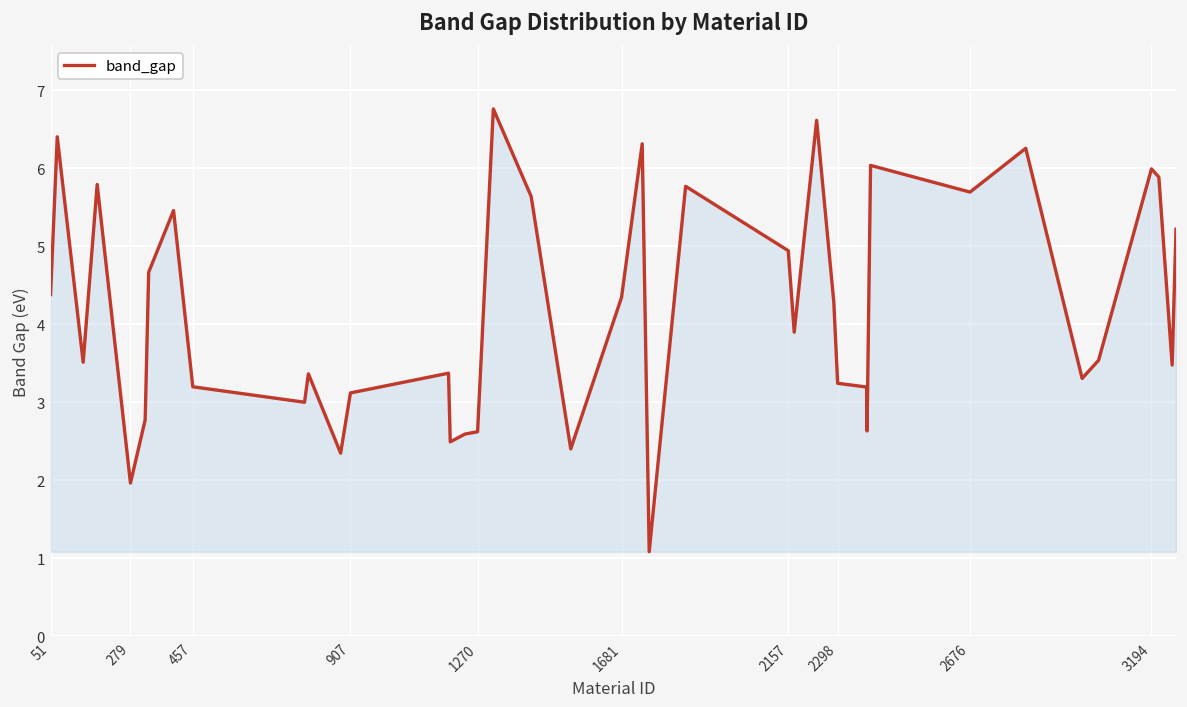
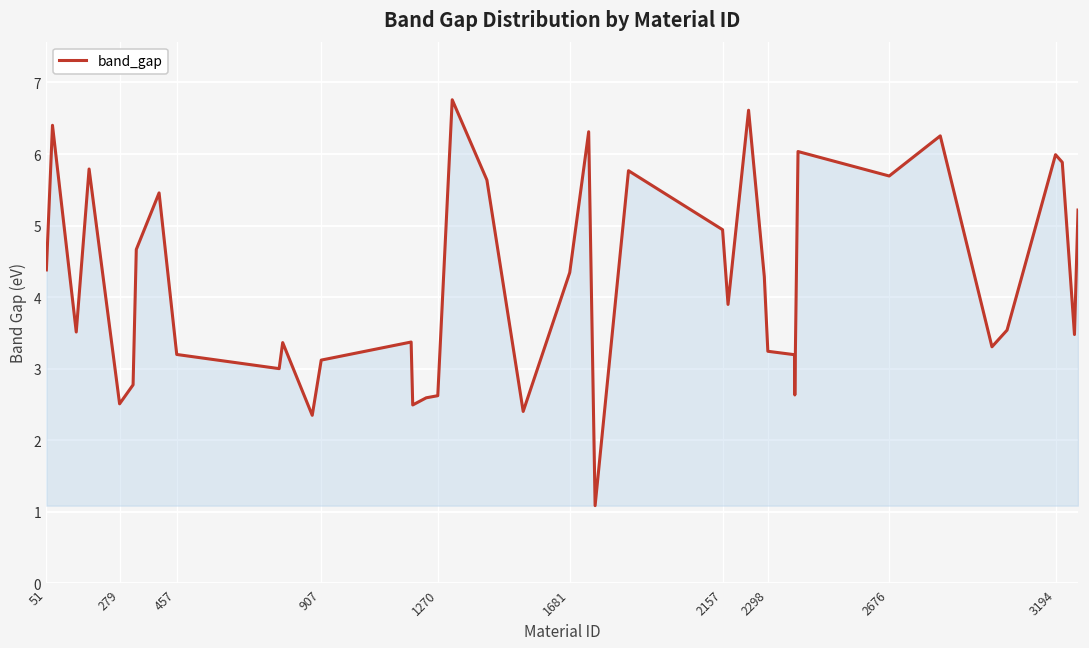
  {
    "51": 4.4,
-   "279": 2.0,
+   "279": 2.5,
    "457": 3.2,
    "907": 3.1,
    "1270": 2.6,
    "1681": 4.3,
    "2157": 4.9,
    "2298": 3.2,
    "2676": 5.7,
    "3194": 6.0
  }
